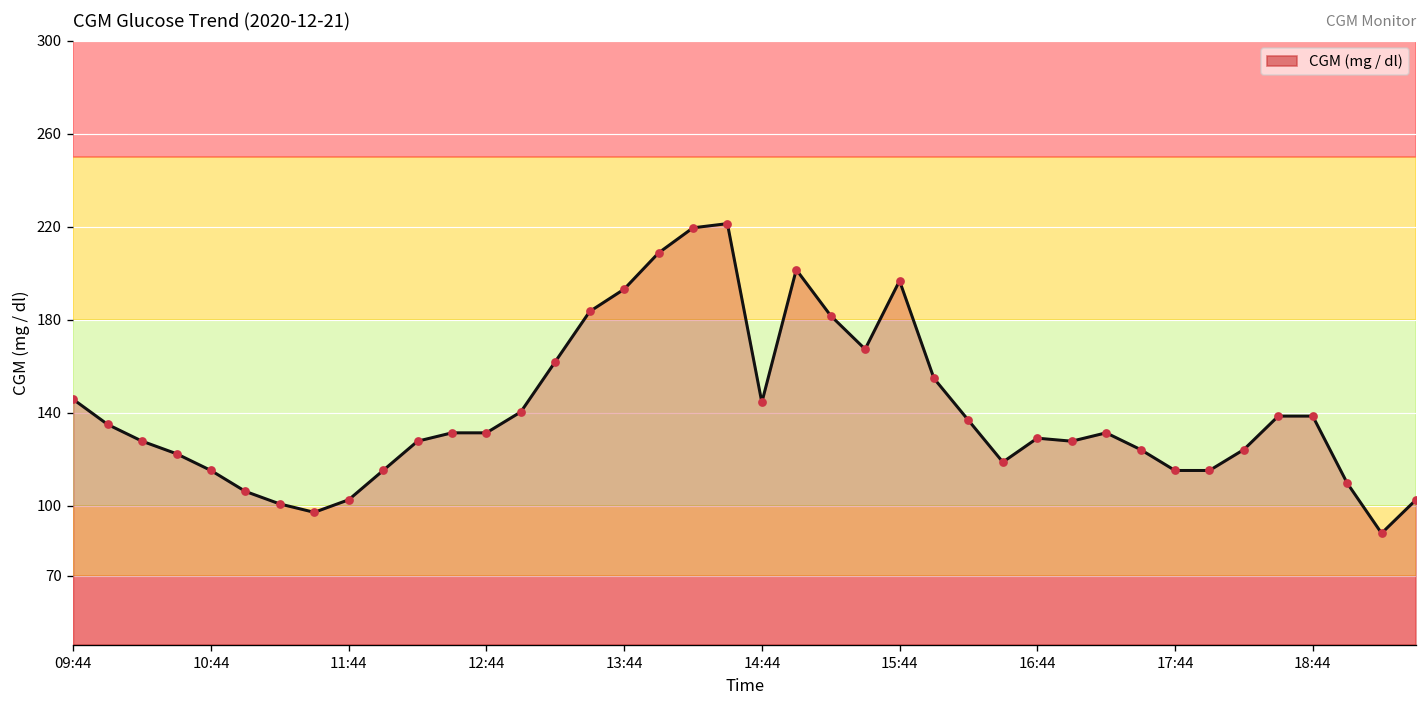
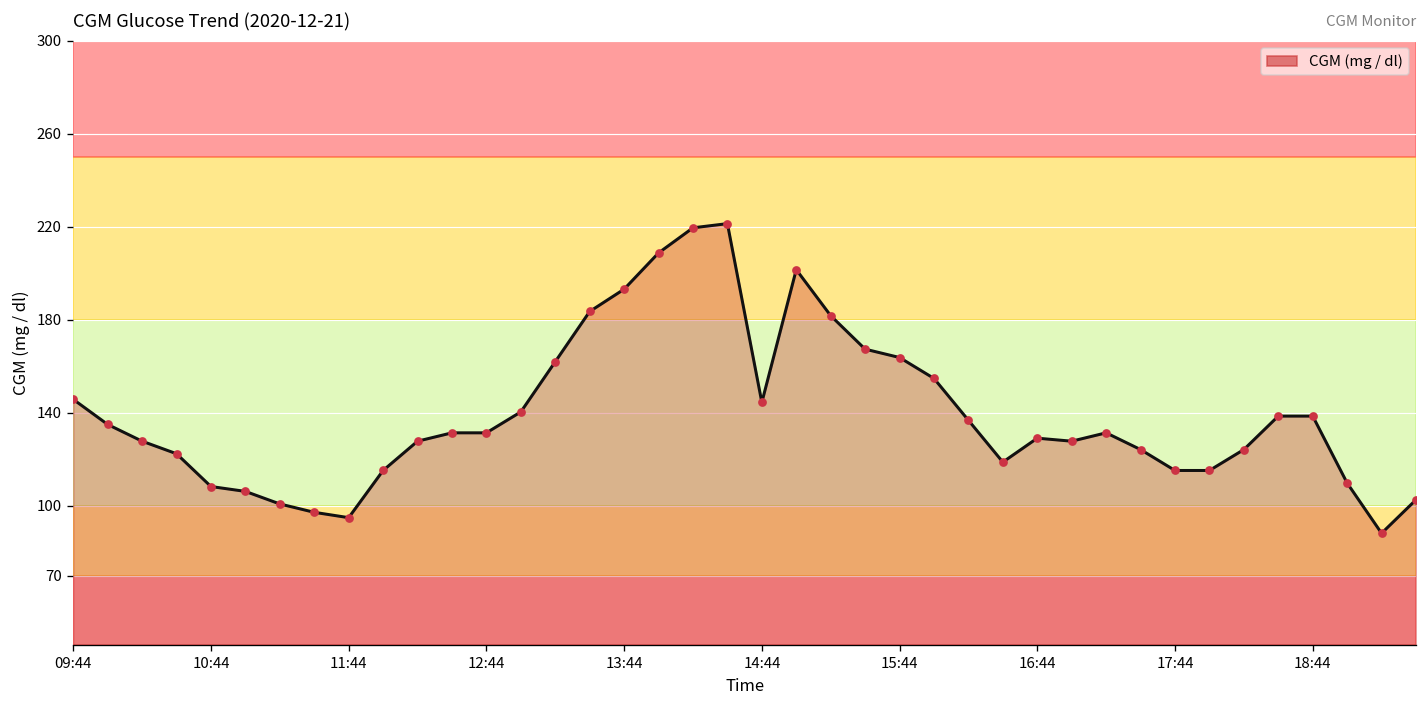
  {
    "09:44": 146,
-   "10:44": 115,
-   "11:44": 103,
+   "10:44": 108,
+   "11:44": 95,
    "12:44": 131,
    "13:44": 193,
    "14:44": 145,
-   "15:44": 197,
+   "15:44": 164,
    "16:44": 129,
    "17:44": 115,
    "18:44": 139
  }
